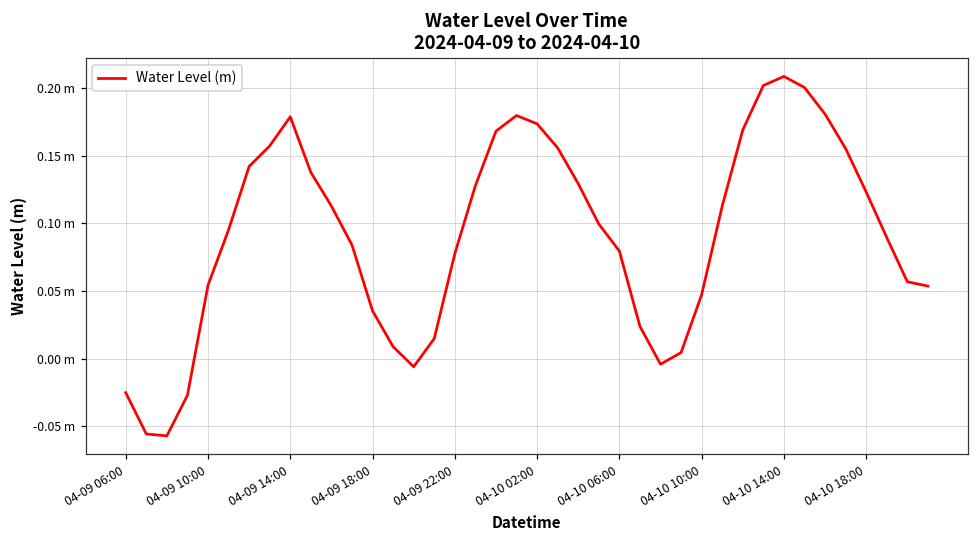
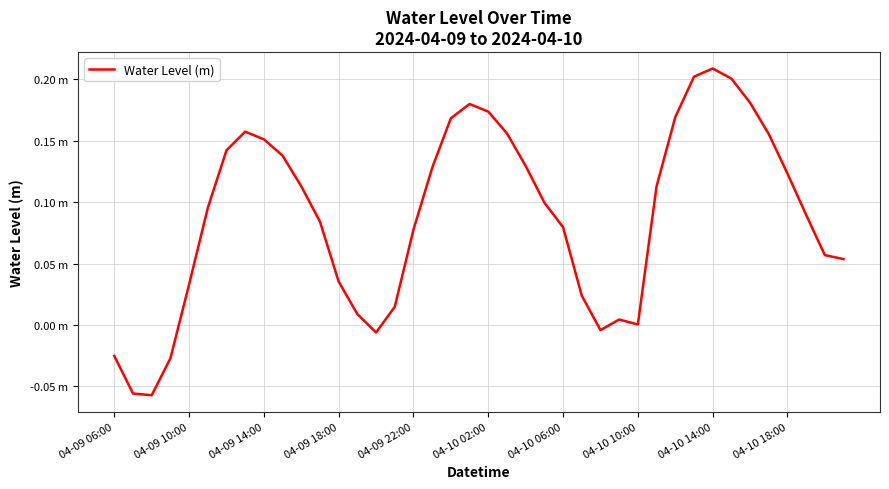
  {
    "04-09 06:00": "-0.025 m",
-   "04-09 10:00": "0.054 m",
-   "04-09 14:00": "0.179 m",
+   "04-09 10:00": "0.033 m",
+   "04-09 14:00": "0.151 m",
    "04-09 18:00": "0.035 m",
    "04-09 22:00": "0.078 m",
    "04-10 02:00": "0.174 m",
    "04-10 06:00": "0.080 m",
-   "04-10 10:00": "0.047 m",
+   "04-10 10:00": "0.000 m",
    "04-10 14:00": "0.209 m",
    "04-10 18:00": "0.123 m"
  }
